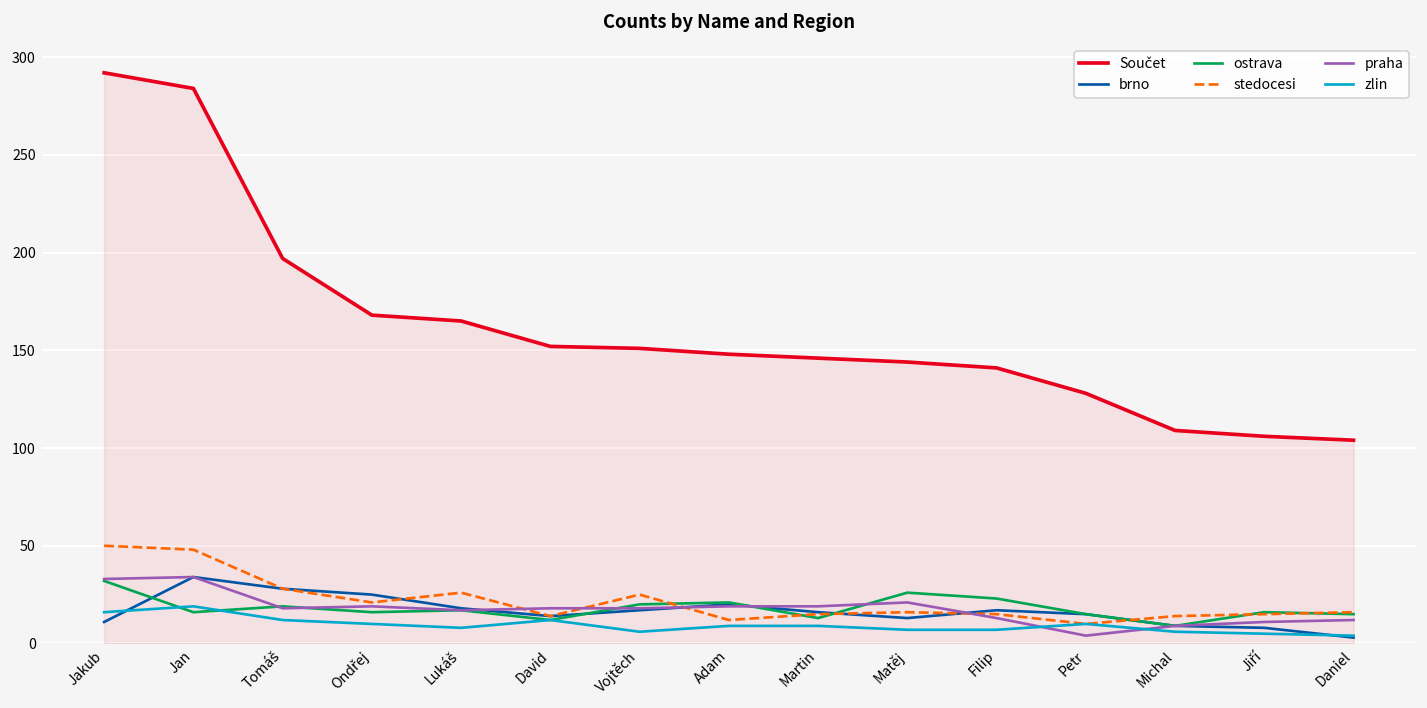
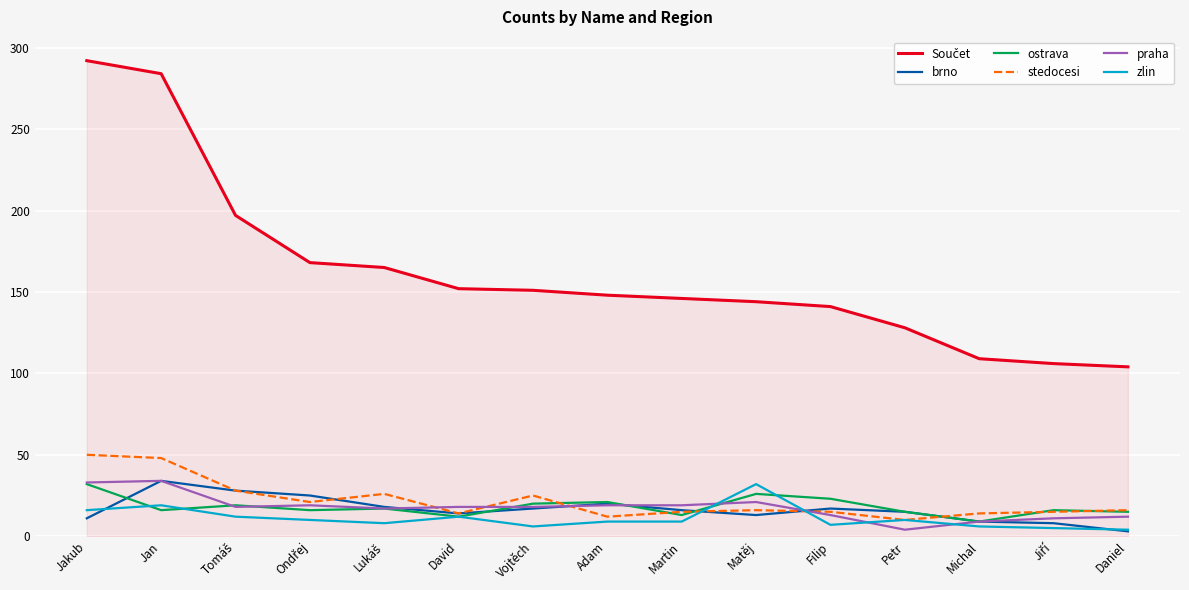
  {
    "Součet": {
      "Jakub": 292,
      "Jan": 284,
      "Tomáš": 197,
      "Ondřej": 168,
      "Lukáš": 165,
      "David": 152,
      "Vojtěch": 151,
      "Adam": 148,
      "Martin": 146,
      "Matěj": 144,
      "Filip": 141,
      "Petr": 128,
      "Michal": 109,
      "Jiří": 106,
      "Daniel": 104
    },
    "brno": {
      "Jakub": 11,
      "Ondřej": 25,
      "Matěj": 13,
      "Filip": 17,
      "Jiří": 8
    },
    "ostrava": {
      "Jan": 16,
      "Ondřej": 16,
      "Vojtěch": 20,
      "Martin": 13,
      "Matěj": 26,
      "Filip": 23
    },
    "stedocesi": {
      "Jakub": 50,
      "Jan": 48,
      "Ondřej": 21,
      "Lukáš": 26,
      "Vojtěch": 25,
      "Adam": 12,
      "Matěj": 16,
      "Filip": 15,
      "Michal": 14
    },
    "praha": {
      "Ondřej": 19,
      "David": 18,
      "Martin": 19,
      "Matěj": 21,
      "Filip": 13,
      "Petr": 4,
      "Jiří": 11,
      "Daniel": 12
    },
    "zlin": {
      "Jakub": 16,
      "Jan": 19,
      "Tomáš": 12,
      "Ondřej": 10,
      "Lukáš": 8,
      "Vojtěch": 6,
      "Adam": 9,
      "Martin": 9,
-     "Matěj": 7,
+     "Matěj": 32,
      "Filip": 7,
      "Michal": 6,
      "Jiří": 5
    }
  }
